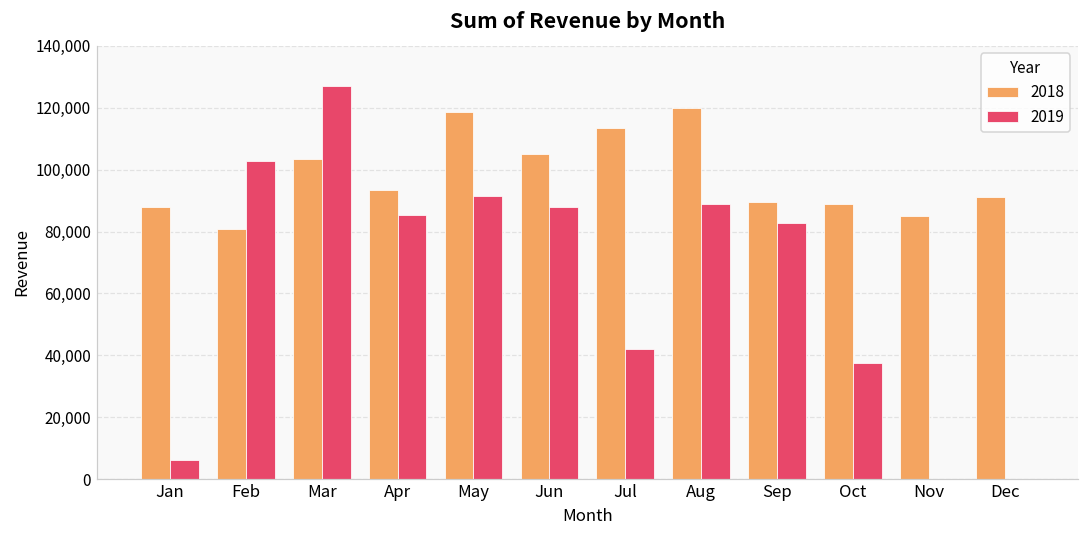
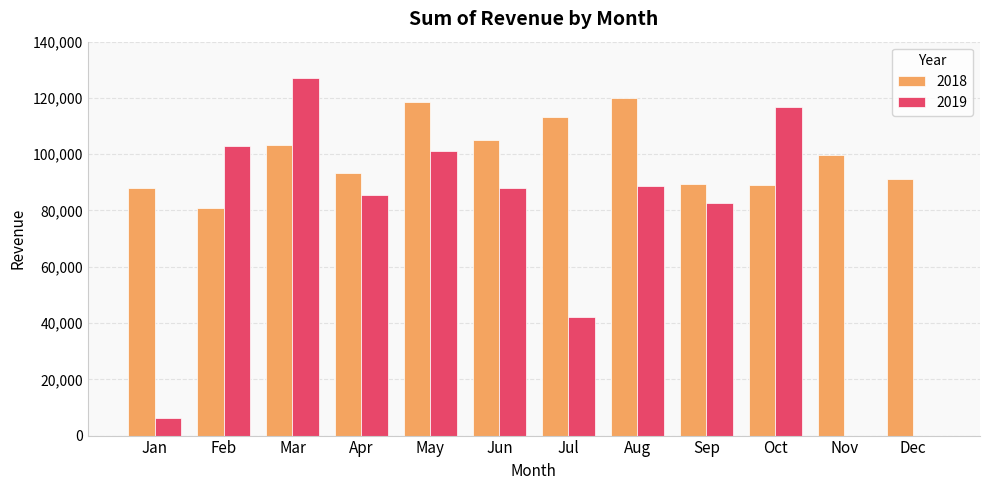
  {
    "2018": {
      "Jan": "88,000",
      "Feb": "81,000",
      "Mar": "103,000",
      "Apr": "93,000",
      "May": "119,000",
      "Jun": "105,000",
      "Jul": "113,000",
      "Aug": "120,000",
      "Sep": "89,000",
      "Oct": "89,000",
-     "Nov": "85,000",
+     "Nov": "100,000",
      "Dec": "91,000"
    },
    "2019": {
      "Jan": "6,000",
      "Feb": "103,000",
      "Mar": "127,000",
      "Apr": "85,000",
-     "May": "92,000",
+     "May": "101,000",
      "Jun": "88,000",
      "Jul": "42,000",
      "Aug": "89,000",
      "Sep": "83,000",
-     "Oct": "37,000",
+     "Oct": "117,000",
      "Nov": "0",
      "Dec": "0"
    }
  }
